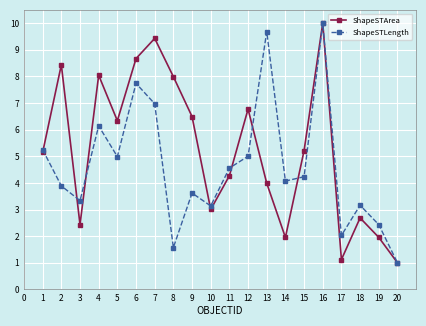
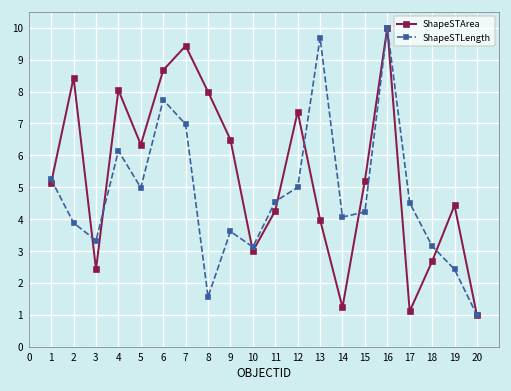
  {
    "ShapeSTArea": {
      "1": 5.1,
      "2": 8.4,
      "3": 2.4,
      "4": 8.0,
      "5": 6.3,
      "6": 8.7,
      "7": 9.4,
      "8": 8.0,
      "9": 6.5,
      "10": 3.0,
      "11": 4.3,
-     "12": 6.8,
+     "12": 7.4,
      "13": 4.0,
-     "14": 2.0,
+     "14": 1.2,
      "15": 5.2,
      "17": 1.1,
      "18": 2.7,
-     "19": 2.0
+     "19": 4.4
    },
    "ShapeSTLength": {
      "1": 5.2,
      "2": 3.9,
      "3": 3.3,
      "4": 6.1,
      "5": 5.0,
      "6": 7.7,
      "7": 7.0,
      "8": 1.6,
      "9": 3.6,
      "10": 3.1,
      "11": 4.6,
      "12": 5.0,
      "13": 9.7,
      "14": 4.1,
      "15": 4.2,
-     "17": 2.0,
+     "17": 4.5,
      "18": 3.2,
      "19": 2.4
    }
  }
